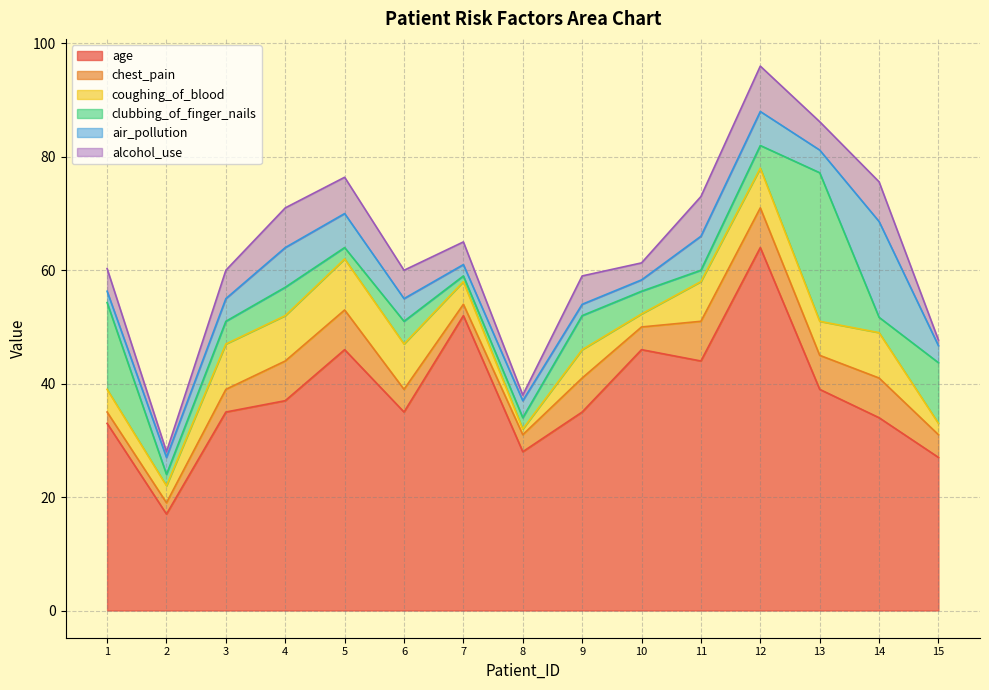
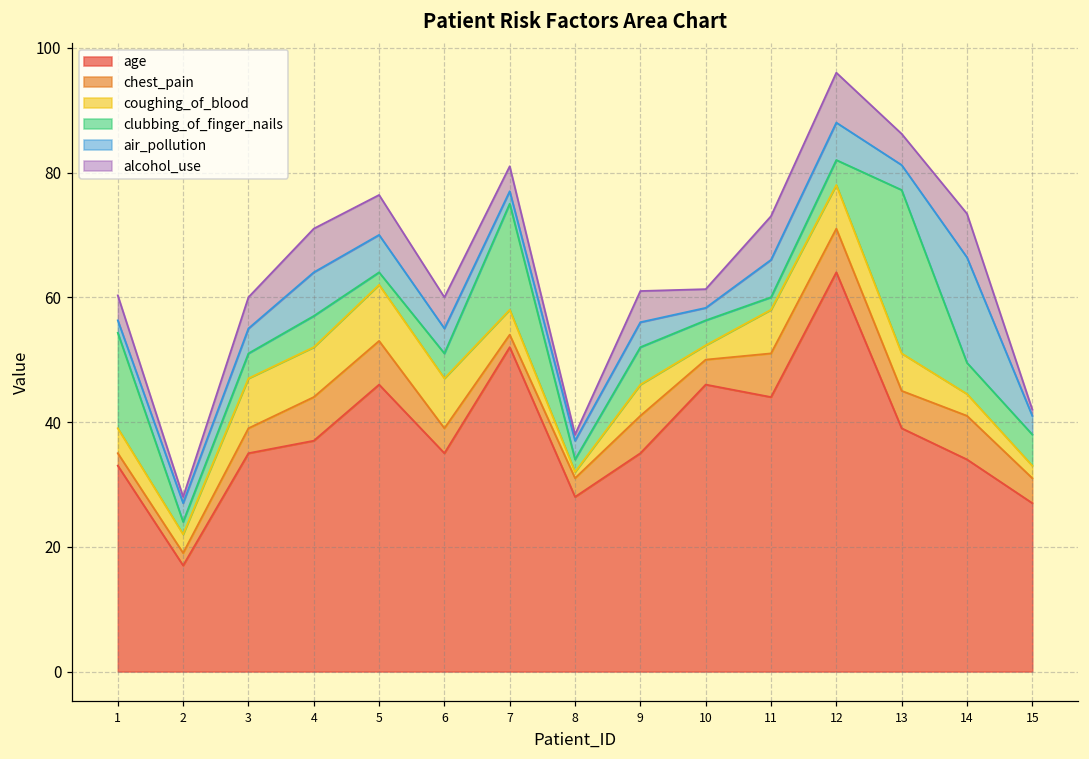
  {
    "coughing_of_blood": {
      "1": 4,
      "2": 3,
      "3": 8,
      "4": 8,
      "5": 9,
      "6": 8,
      "7": 4,
      "8": 1,
      "9": 5,
      "10": 2,
      "11": 7,
      "12": 7,
      "13": 6,
-     "14": 8,
+     "14": 4,
      "15": 2
    },
    "clubbing_of_finger_nails": {
      "1": 15,
      "2": 2,
      "3": 4,
      "4": 5,
      "5": 2,
      "6": 4,
-     "7": 1,
+     "7": 17,
      "8": 2,
      "9": 6,
      "10": 4,
      "11": 2,
      "12": 4,
      "13": 26,
-     "14": 3,
-     "15": 11
+     "14": 5,
+     "15": 5
    },
    "air_pollution": {
      "1": 2,
      "2": 3,
      "3": 4,
      "4": 7,
      "5": 6,
      "6": 4,
      "7": 2,
      "8": 3,
-     "9": 2,
+     "9": 4,
      "10": 2,
      "11": 6,
      "12": 6,
      "13": 4,
      "14": 17,
      "15": 3
    },
    "alcohol_use": {
      "1": 4,
      "2": 1,
      "3": 5,
      "4": 7,
      "5": 6,
      "6": 5,
      "7": 4,
      "8": 1,
      "9": 5,
      "10": 3,
      "11": 7,
      "12": 8,
      "13": 5,
      "14": 7,
      "15": 1
    }
  }
